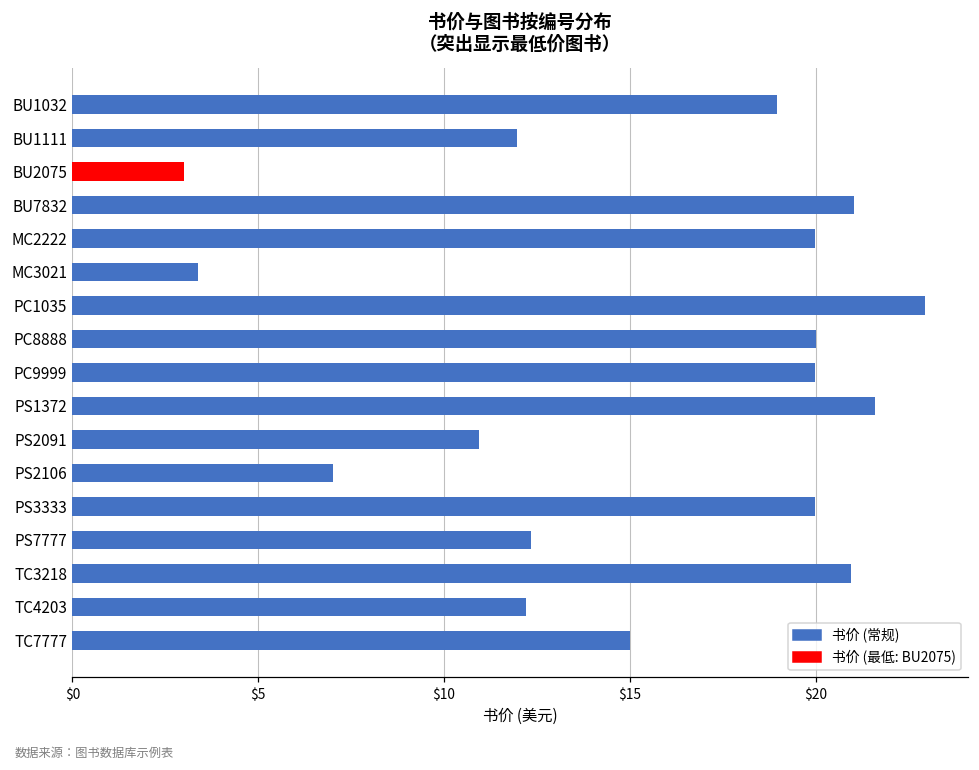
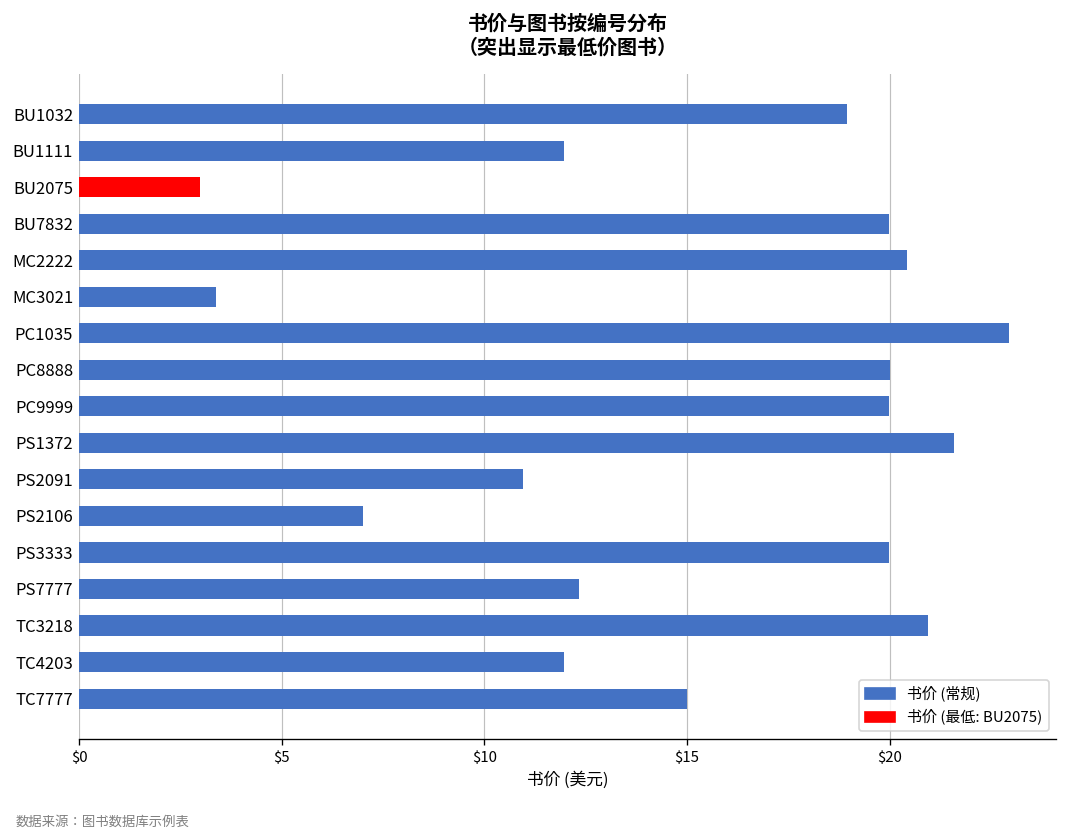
  {
    "BU1032": "$19.0",
    "BU1111": "$12.0",
    "BU2075": "$3.0",
-   "BU7832": "$21.0",
-   "MC2222": "$20.0",
+   "BU7832": "$20.0",
+   "MC2222": "$20.4",
    "MC3021": "$3.4",
    "PC1035": "$23.0",
    "PC8888": "$20.0",
    "PC9999": "$20.0",
    "PS1372": "$21.6",
    "PS2091": "$11.0",
    "PS2106": "$7.0",
    "PS3333": "$20.0",
    "PS7777": "$12.3",
    "TC3218": "$21.0",
-   "TC4203": "$12.2",
+   "TC4203": "$12.0",
    "TC7777": "$15.0"
  }
